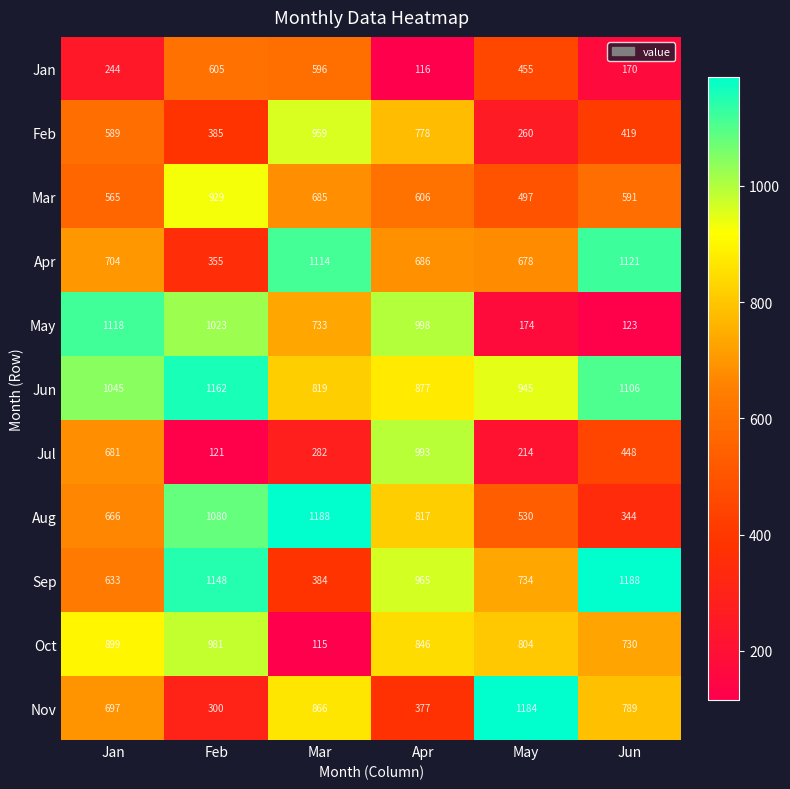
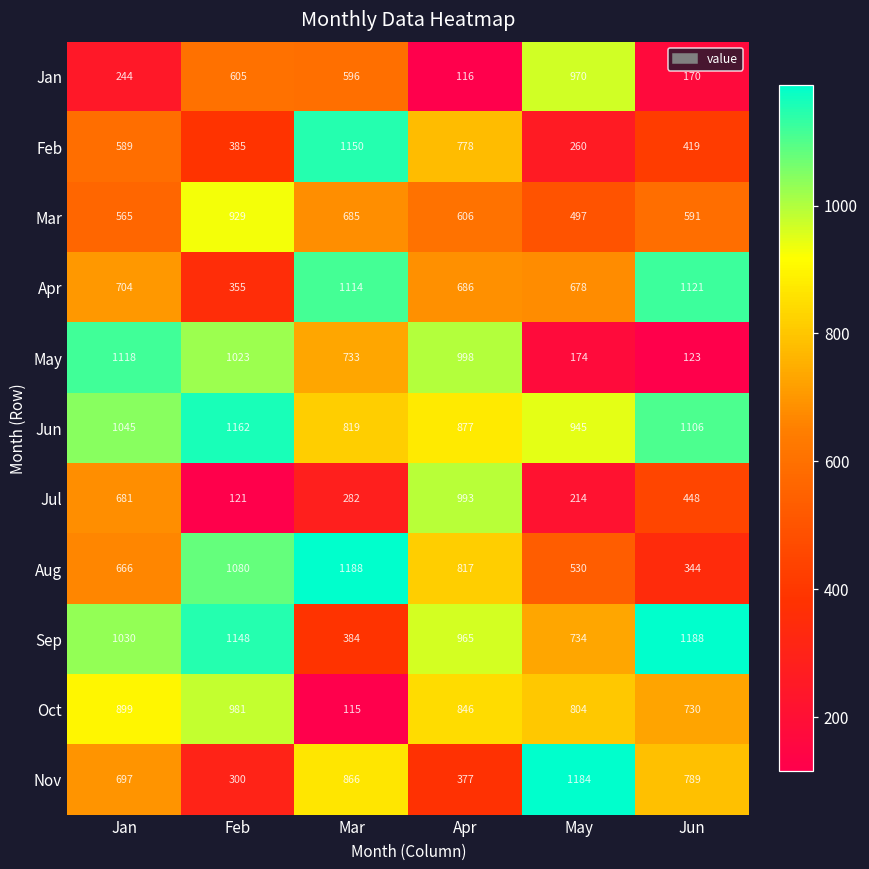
  {
    "Jan": {
      "Jan": 244,
      "Feb": 605,
      "Mar": 596,
      "Apr": 116,
-     "May": 455,
+     "May": 970,
      "Jun": 170
    },
    "Feb": {
      "Jan": 589,
      "Feb": 385,
-     "Mar": 959,
+     "Mar": 1150,
      "Apr": 778,
      "May": 260,
      "Jun": 419
    },
    "Mar": {
      "Jan": 565,
      "Feb": 929,
      "Mar": 685,
      "Apr": 606,
      "May": 497,
      "Jun": 591
    },
    "Apr": {
      "Jan": 704,
      "Feb": 355,
      "Mar": 1114,
      "Apr": 686,
      "May": 678,
      "Jun": 1121
    },
    "May": {
      "Jan": 1118,
      "Feb": 1023,
      "Mar": 733,
      "Apr": 998,
      "May": 174,
      "Jun": 123
    },
    "Jun": {
      "Jan": 1045,
      "Feb": 1162,
      "Mar": 819,
      "Apr": 877,
      "May": 945,
      "Jun": 1106
    },
    "Jul": {
      "Jan": 681,
      "Feb": 121,
      "Mar": 282,
      "Apr": 993,
      "May": 214,
      "Jun": 448
    },
    "Aug": {
      "Jan": 666,
      "Feb": 1080,
      "Mar": 1188,
      "Apr": 817,
      "May": 530,
      "Jun": 344
    },
    "Sep": {
-     "Jan": 633,
+     "Jan": 1030,
      "Feb": 1148,
      "Mar": 384,
      "Apr": 965,
      "May": 734,
      "Jun": 1188
    },
    "Oct": {
      "Jan": 899,
      "Feb": 981,
      "Mar": 115,
      "Apr": 846,
      "May": 804,
      "Jun": 730
    },
    "Nov": {
      "Jan": 697,
      "Feb": 300,
      "Mar": 866,
      "Apr": 377,
      "May": 1184,
      "Jun": 789
    }
  }
